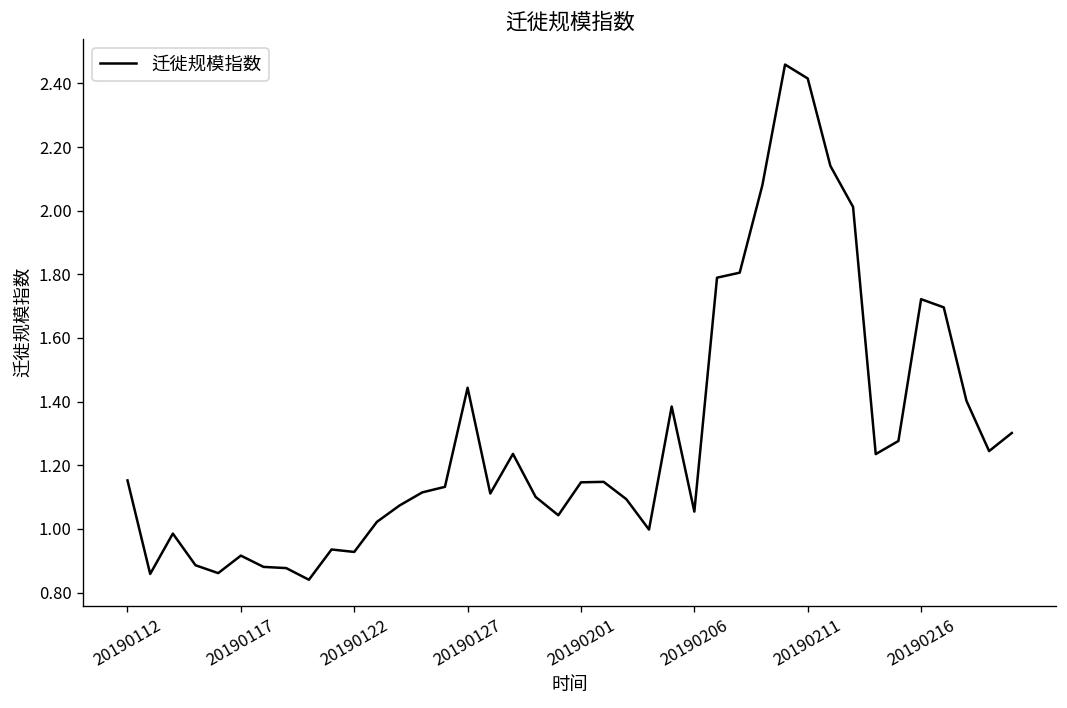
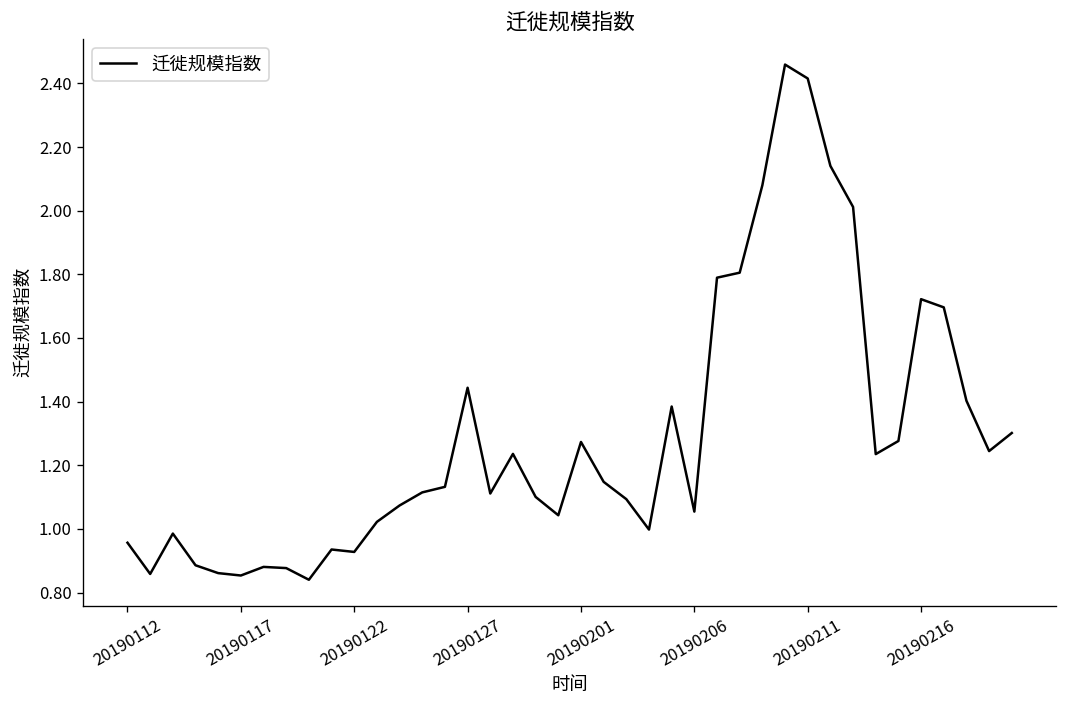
  {
-   "20190112": 1.15,
-   "20190117": 0.92,
+   "20190112": 0.96,
+   "20190117": 0.85,
    "20190122": 0.93,
    "20190127": 1.44,
-   "20190201": 1.15,
+   "20190201": 1.27,
    "20190206": 1.05,
    "20190211": 2.42,
    "20190216": 1.72
  }
